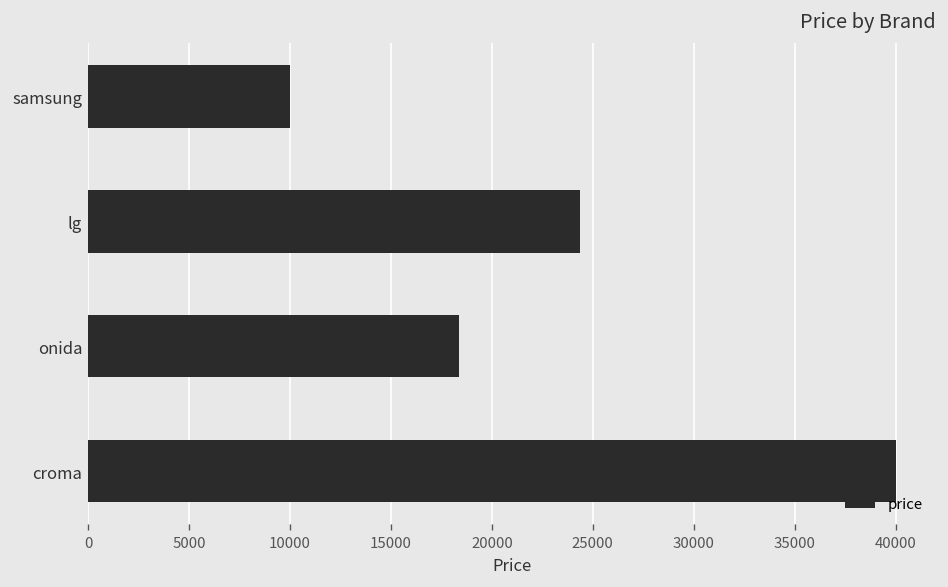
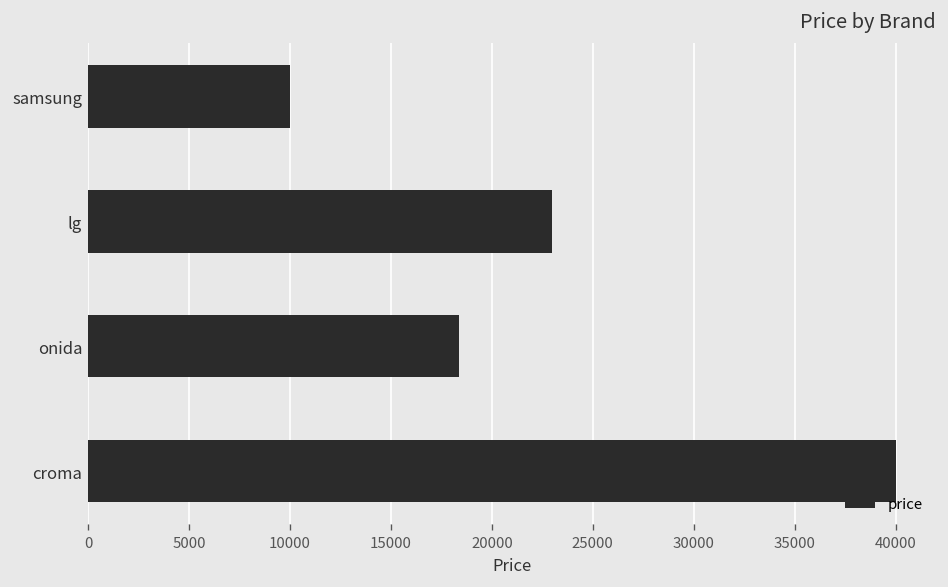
  {
    "samsung": 10000,
-   "lg": 24400,
+   "lg": 23000,
    "onida": 18400,
    "croma": 40000
  }
